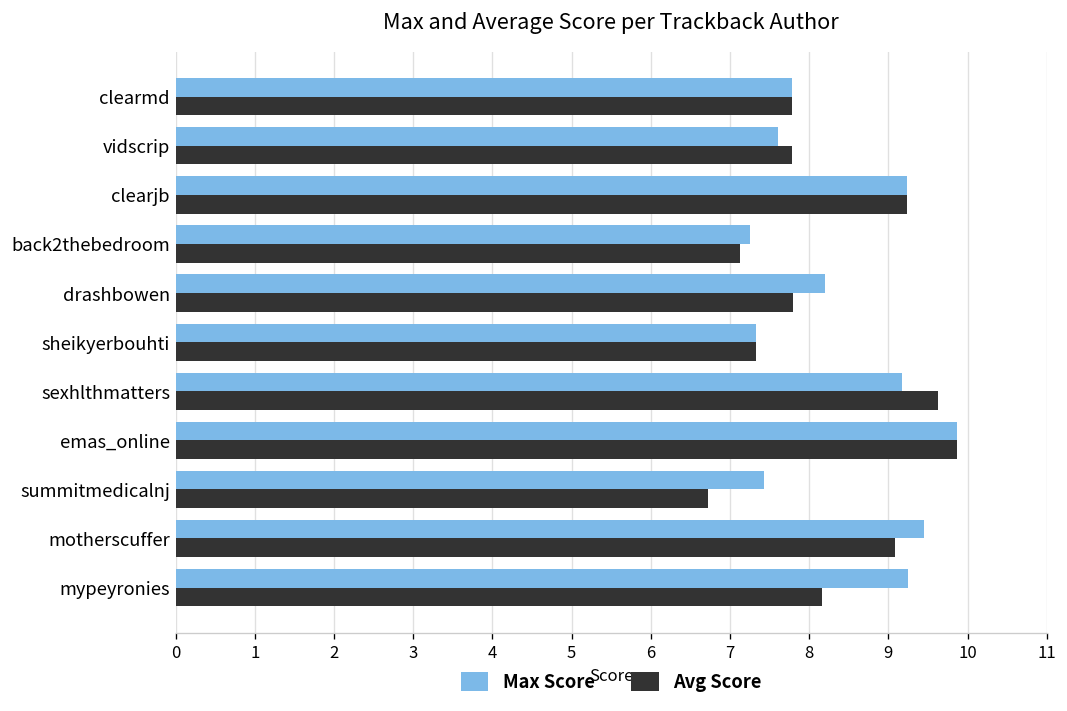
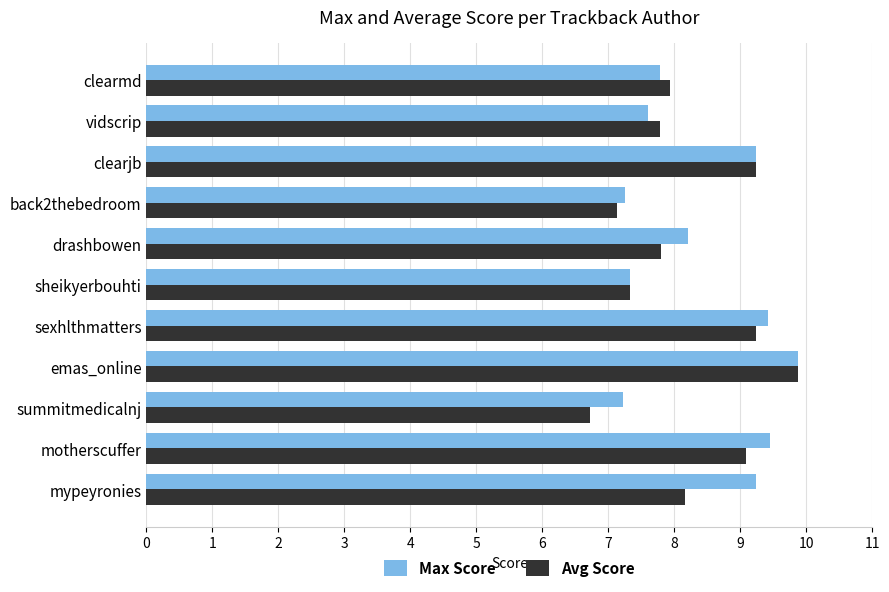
  {
    "Max Score": {
      "clearmd": 7.8,
      "vidscrip": 7.6,
      "clearjb": 9.2,
      "back2thebedroom": 7.3,
      "drashbowen": 8.2,
      "sheikyerbouhti": 7.3,
-     "sexhlthmatters": 9.2,
+     "sexhlthmatters": 9.4,
      "emas_online": 9.9,
-     "summitmedicalnj": 7.4,
+     "summitmedicalnj": 7.2,
      "motherscuffer": 9.5,
      "mypeyronies": 9.2
    },
    "Avg Score": {
-     "clearmd": 7.8,
+     "clearmd": 7.9,
      "vidscrip": 7.8,
      "clearjb": 9.2,
      "back2thebedroom": 7.1,
      "drashbowen": 7.8,
      "sheikyerbouhti": 7.3,
-     "sexhlthmatters": 9.6,
+     "sexhlthmatters": 9.2,
      "emas_online": 9.9,
      "summitmedicalnj": 6.7,
      "motherscuffer": 9.1,
      "mypeyronies": 8.2
    }
  }
